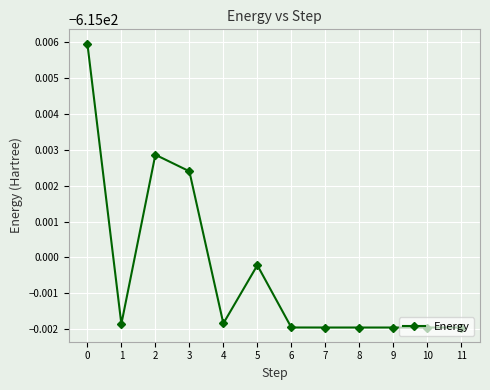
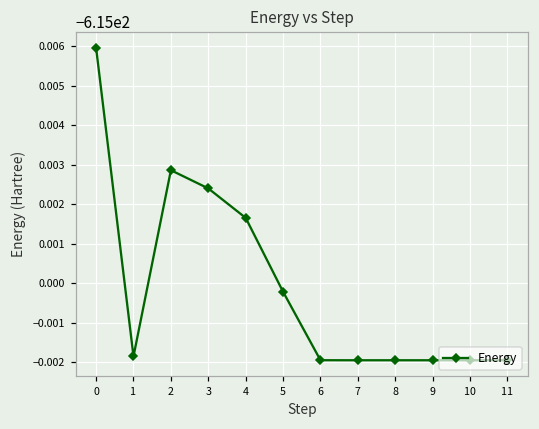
  {
    "0": -614.9940,
    "1": -615.0019,
    "2": -614.9971,
    "3": -614.9976,
-   "4": -615.0018,
+   "4": -614.9983,
    "5": -615.0002,
    "6": -615.0020,
    "7": -615.0020,
    "8": -615.0020,
    "9": -615.0020
  }
